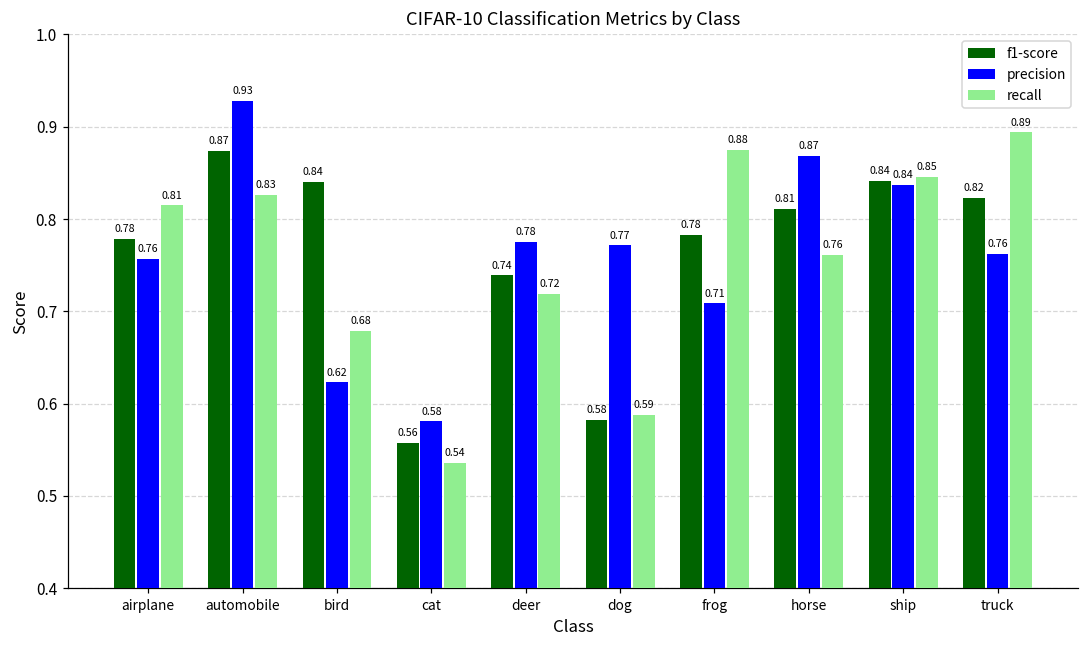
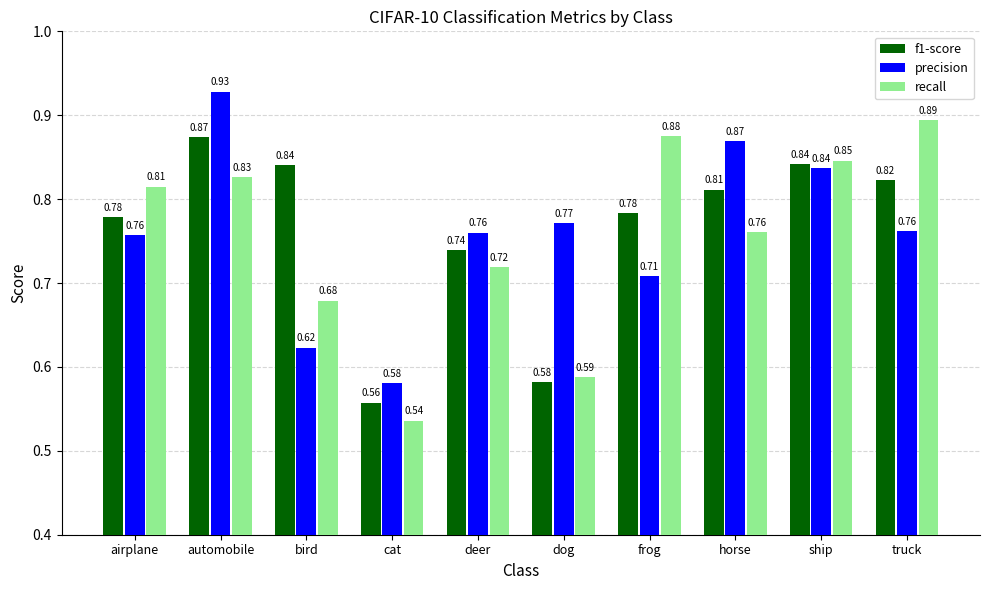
  {
    "f1-score": {
      "airplane": 0.78,
      "automobile": 0.87,
      "bird": 0.84,
      "cat": 0.56,
      "deer": 0.74,
      "dog": 0.58,
      "frog": 0.78,
      "horse": 0.81,
      "ship": 0.84,
      "truck": 0.82
    },
    "precision": {
      "airplane": 0.76,
      "automobile": 0.93,
      "bird": 0.62,
      "cat": 0.58,
-     "deer": 0.78,
+     "deer": 0.76,
      "dog": 0.77,
      "frog": 0.71,
      "horse": 0.87,
      "ship": 0.84,
      "truck": 0.76
    },
    "recall": {
      "airplane": 0.81,
      "automobile": 0.83,
      "bird": 0.68,
      "cat": 0.54,
      "deer": 0.72,
      "dog": 0.59,
      "frog": 0.88,
      "horse": 0.76,
      "ship": 0.85,
      "truck": 0.89
    }
  }
